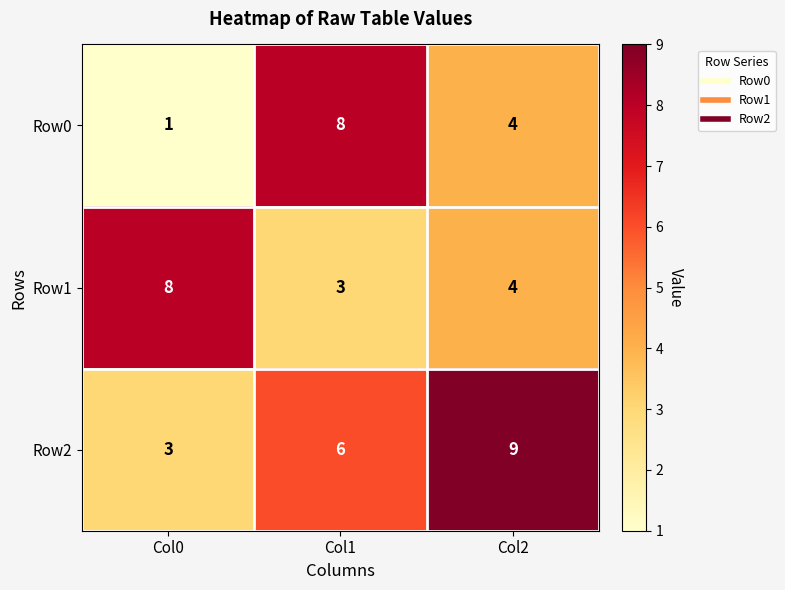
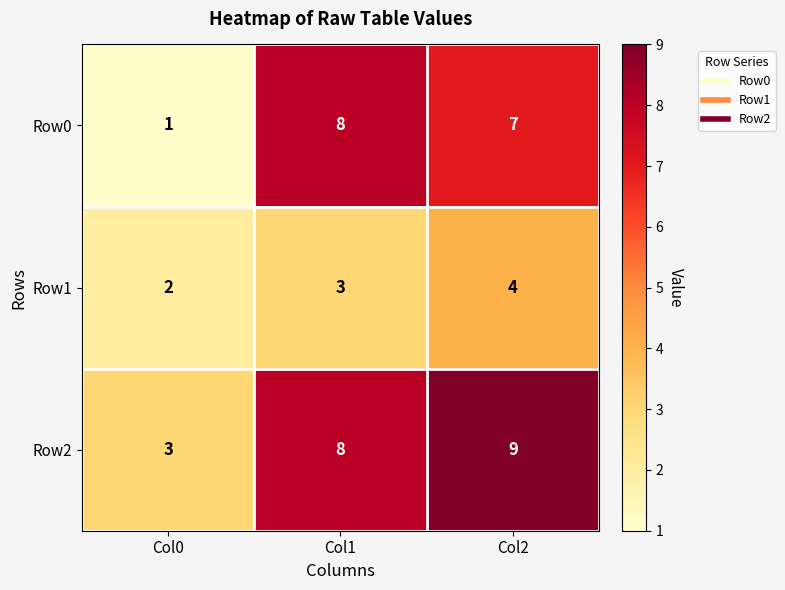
  {
    "Row0": {
      "Col0": 1,
      "Col1": 8,
-     "Col2": 4
+     "Col2": 7
    },
    "Row1": {
-     "Col0": 8,
+     "Col0": 2,
      "Col1": 3,
      "Col2": 4
    },
    "Row2": {
      "Col0": 3,
-     "Col1": 6,
+     "Col1": 8,
      "Col2": 9
    }
  }
